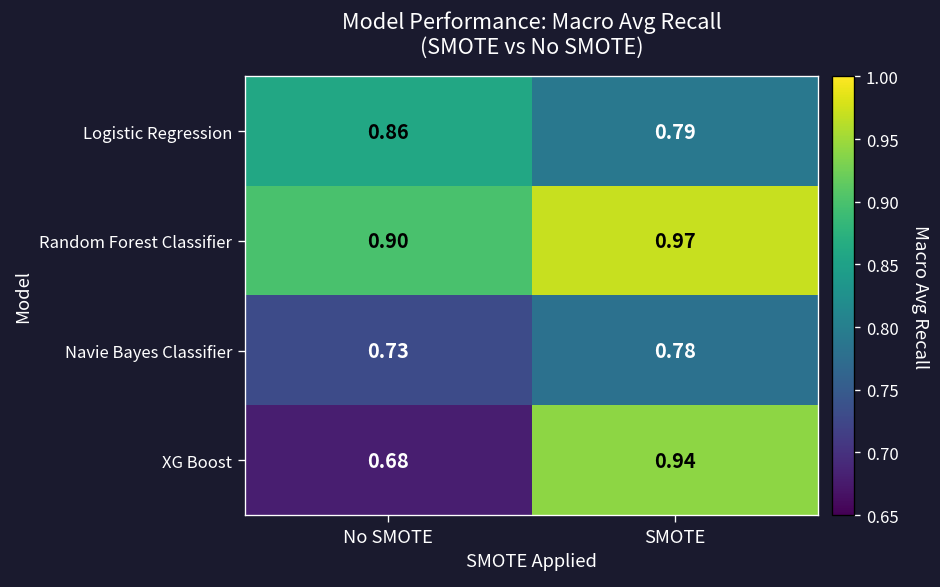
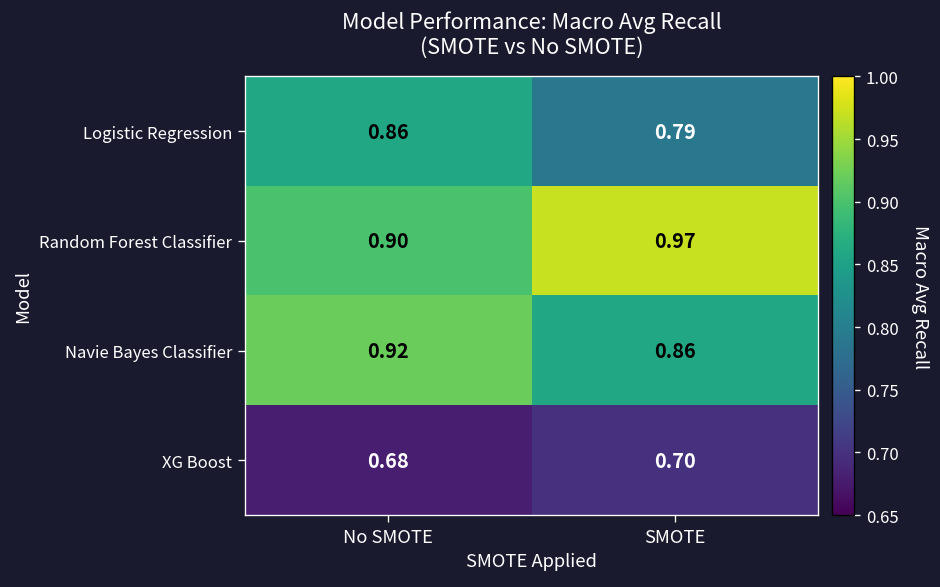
  {
    "Logistic Regression": {
      "No SMOTE": 0.86,
      "SMOTE": 0.79
    },
    "Random Forest Classifier": {
      "No SMOTE": 0.90,
      "SMOTE": 0.97
    },
    "Navie Bayes Classifier": {
-     "No SMOTE": 0.73,
-     "SMOTE": 0.78
+     "No SMOTE": 0.92,
+     "SMOTE": 0.86
    },
    "XG Boost": {
      "No SMOTE": 0.68,
-     "SMOTE": 0.94
+     "SMOTE": 0.70
    }
  }
